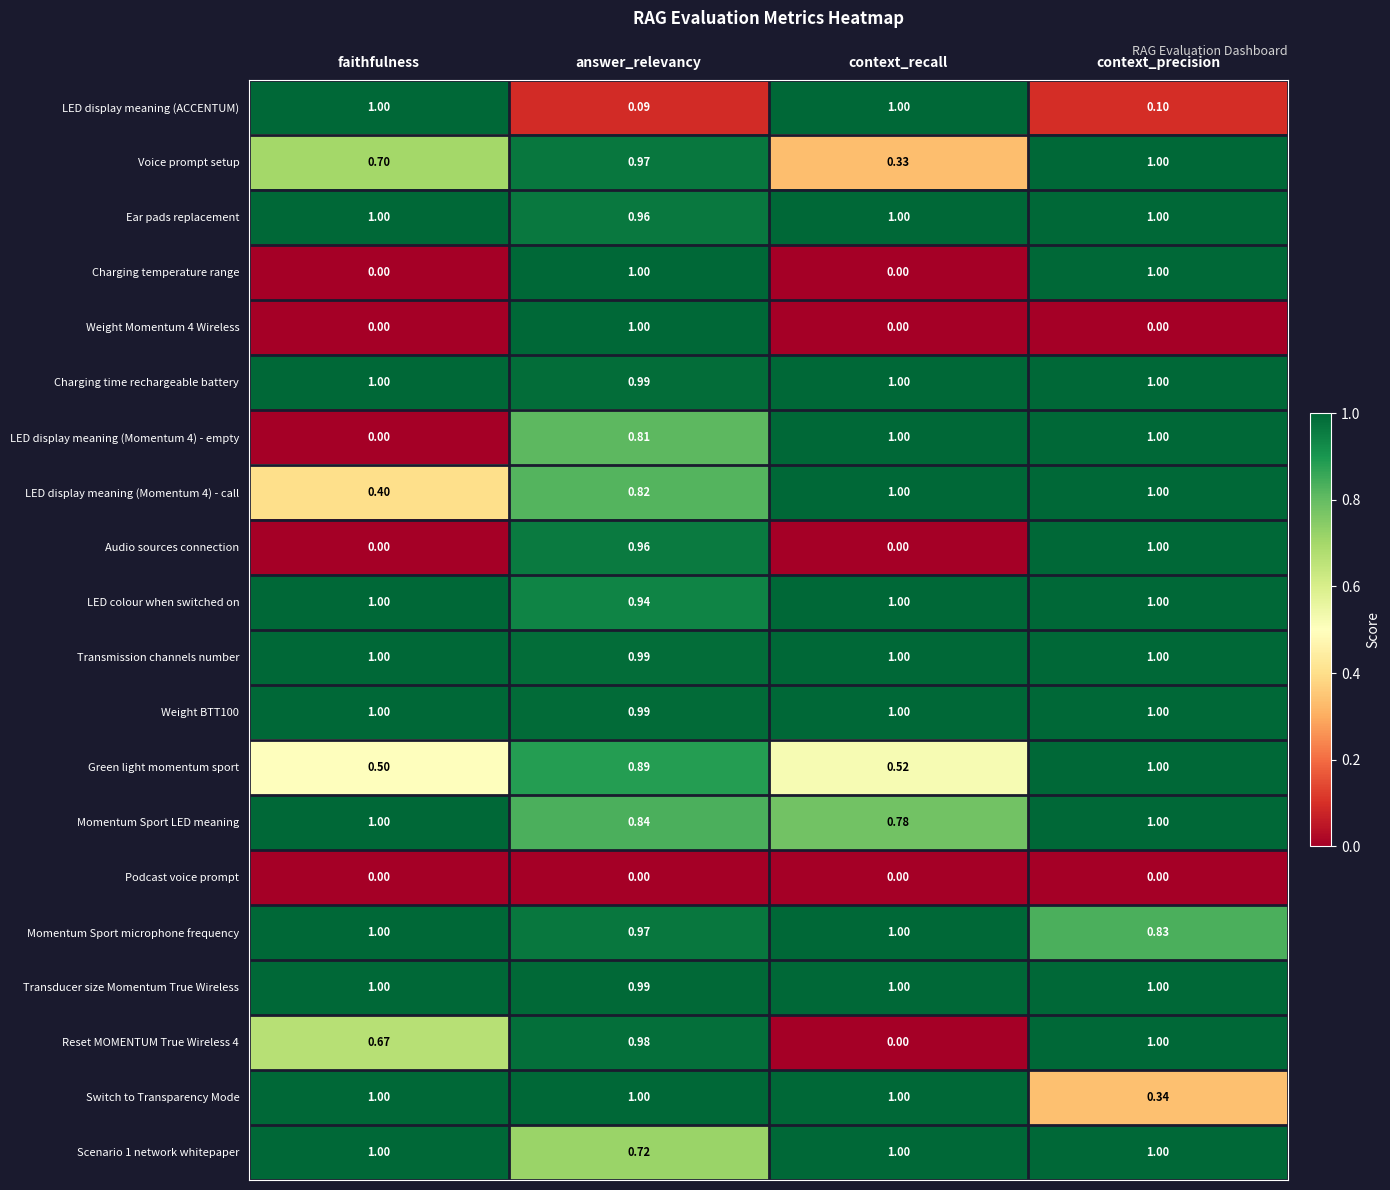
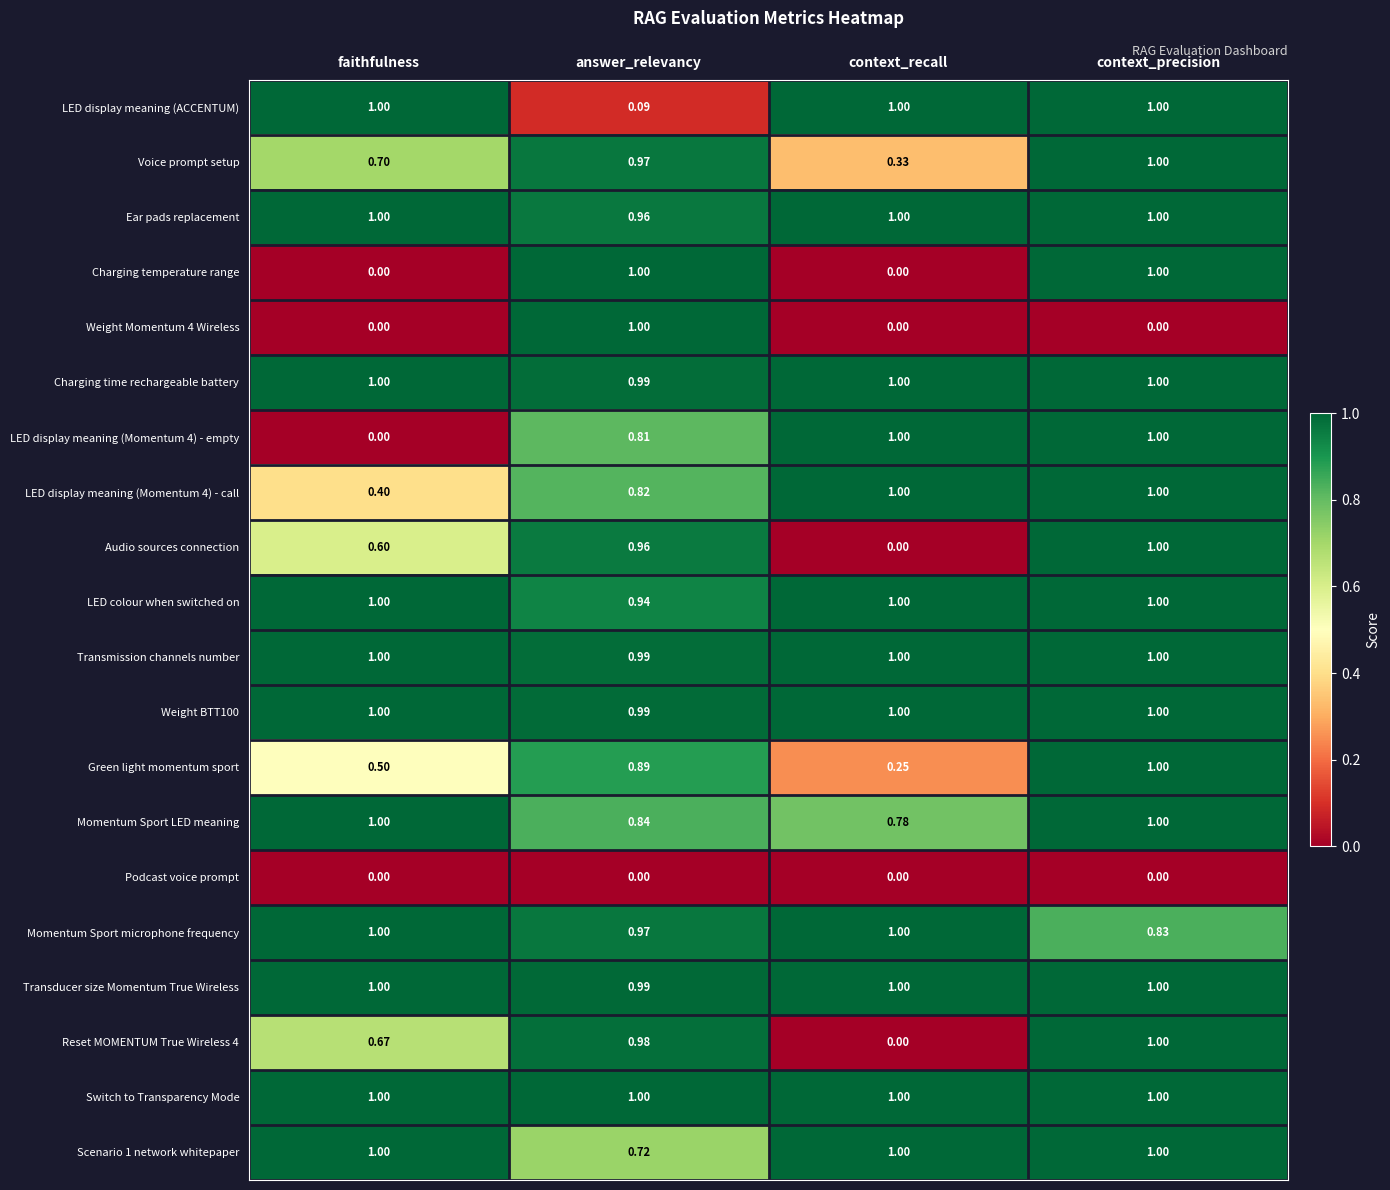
  {
    "LED display meaning (ACCENTUM)": {
      "faithfulness": 1.00,
      "answer_relevancy": 0.09,
      "context_recall": 1.00,
-     "context_precision": 0.10
+     "context_precision": 1.00
    },
    "Voice prompt setup": {
      "faithfulness": 0.70,
      "answer_relevancy": 0.97,
      "context_recall": 0.33,
      "context_precision": 1.00
    },
    "Ear pads replacement": {
      "faithfulness": 1.00,
      "answer_relevancy": 0.96,
      "context_recall": 1.00,
      "context_precision": 1.00
    },
    "Charging temperature range": {
      "faithfulness": 0.00,
      "answer_relevancy": 1.00,
      "context_recall": 0.00,
      "context_precision": 1.00
    },
    "Weight Momentum 4 Wireless": {
      "faithfulness": 0.00,
      "answer_relevancy": 1.00,
      "context_recall": 0.00,
      "context_precision": 0.00
    },
    "Charging time rechargeable battery": {
      "faithfulness": 1.00,
      "answer_relevancy": 0.99,
      "context_recall": 1.00,
      "context_precision": 1.00
    },
    "LED display meaning (Momentum 4) - empty": {
      "faithfulness": 0.00,
      "answer_relevancy": 0.81,
      "context_recall": 1.00,
      "context_precision": 1.00
    },
    "LED display meaning (Momentum 4) - call": {
      "faithfulness": 0.40,
      "answer_relevancy": 0.82,
      "context_recall": 1.00,
      "context_precision": 1.00
    },
    "Audio sources connection": {
-     "faithfulness": 0.00,
+     "faithfulness": 0.60,
      "answer_relevancy": 0.96,
      "context_recall": 0.00,
      "context_precision": 1.00
    },
    "LED colour when switched on": {
      "faithfulness": 1.00,
      "answer_relevancy": 0.94,
      "context_recall": 1.00,
      "context_precision": 1.00
    },
    "Transmission channels number": {
      "faithfulness": 1.00,
      "answer_relevancy": 0.99,
      "context_recall": 1.00,
      "context_precision": 1.00
    },
    "Weight BTT100": {
      "faithfulness": 1.00,
      "answer_relevancy": 0.99,
      "context_recall": 1.00,
      "context_precision": 1.00
    },
    "Green light momentum sport": {
      "faithfulness": 0.50,
      "answer_relevancy": 0.89,
-     "context_recall": 0.52,
+     "context_recall": 0.25,
      "context_precision": 1.00
    },
    "Momentum Sport LED meaning": {
      "faithfulness": 1.00,
      "answer_relevancy": 0.84,
      "context_recall": 0.78,
      "context_precision": 1.00
    },
    "Podcast voice prompt": {
      "faithfulness": 0.00,
      "answer_relevancy": 0.00,
      "context_recall": 0.00,
      "context_precision": 0.00
    },
    "Momentum Sport microphone frequency": {
      "faithfulness": 1.00,
      "answer_relevancy": 0.97,
      "context_recall": 1.00,
      "context_precision": 0.83
    },
    "Transducer size Momentum True Wireless": {
      "faithfulness": 1.00,
      "answer_relevancy": 0.99,
      "context_recall": 1.00,
      "context_precision": 1.00
    },
    "Reset MOMENTUM True Wireless 4": {
      "faithfulness": 0.67,
      "answer_relevancy": 0.98,
      "context_recall": 0.00,
      "context_precision": 1.00
    },
    "Switch to Transparency Mode": {
      "faithfulness": 1.00,
      "answer_relevancy": 1.00,
      "context_recall": 1.00,
-     "context_precision": 0.34
+     "context_precision": 1.00
    },
    "Scenario 1 network whitepaper": {
      "faithfulness": 1.00,
      "answer_relevancy": 0.72,
      "context_recall": 1.00,
      "context_precision": 1.00
    }
  }
